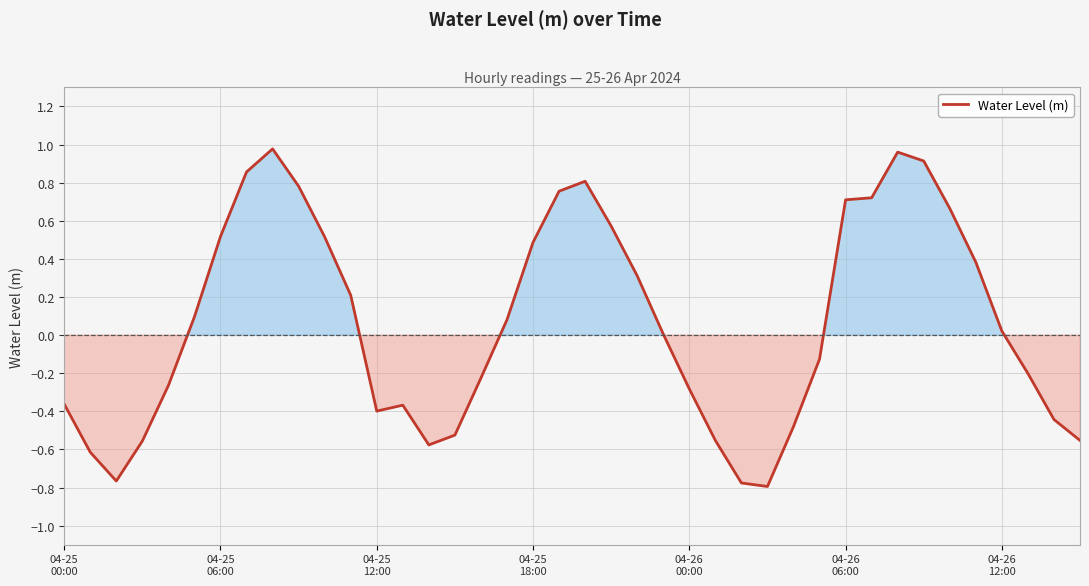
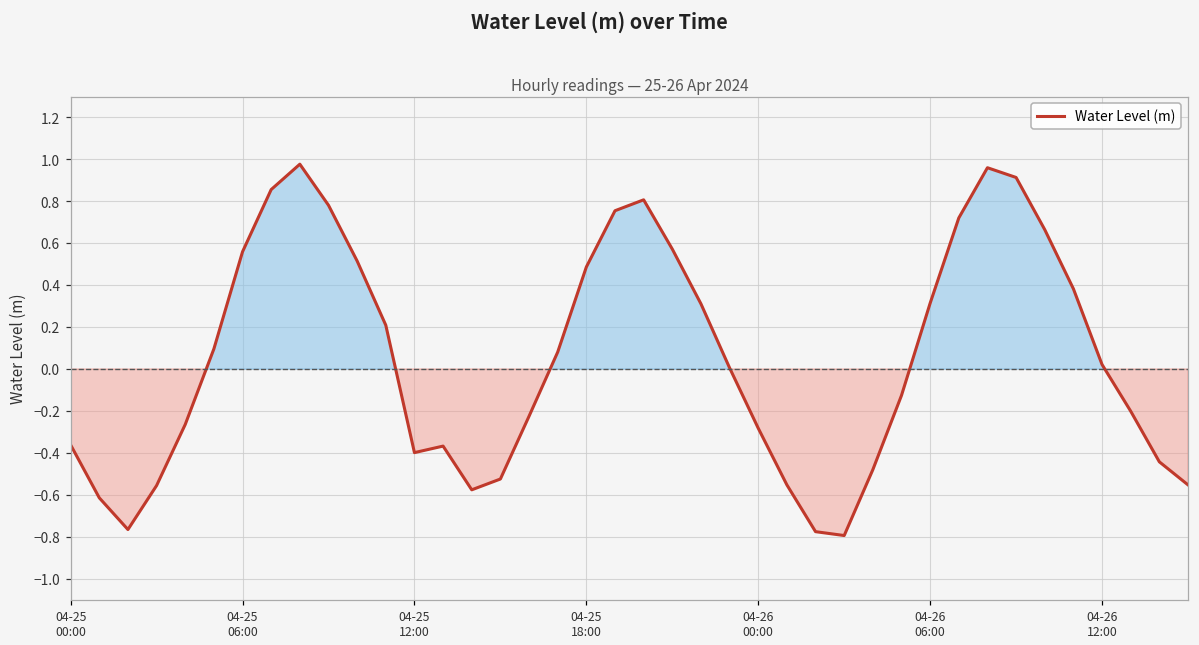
  {
    "04-25 00:00": -0.36,
-   "04-25 06:00": 0.52,
+   "04-25 06:00": 0.56,
    "04-25 12:00": -0.40,
    "04-25 18:00": 0.49,
    "04-26 00:00": -0.28,
-   "04-26 06:00": 0.71,
+   "04-26 06:00": 0.31,
    "04-26 12:00": 0.02
  }
